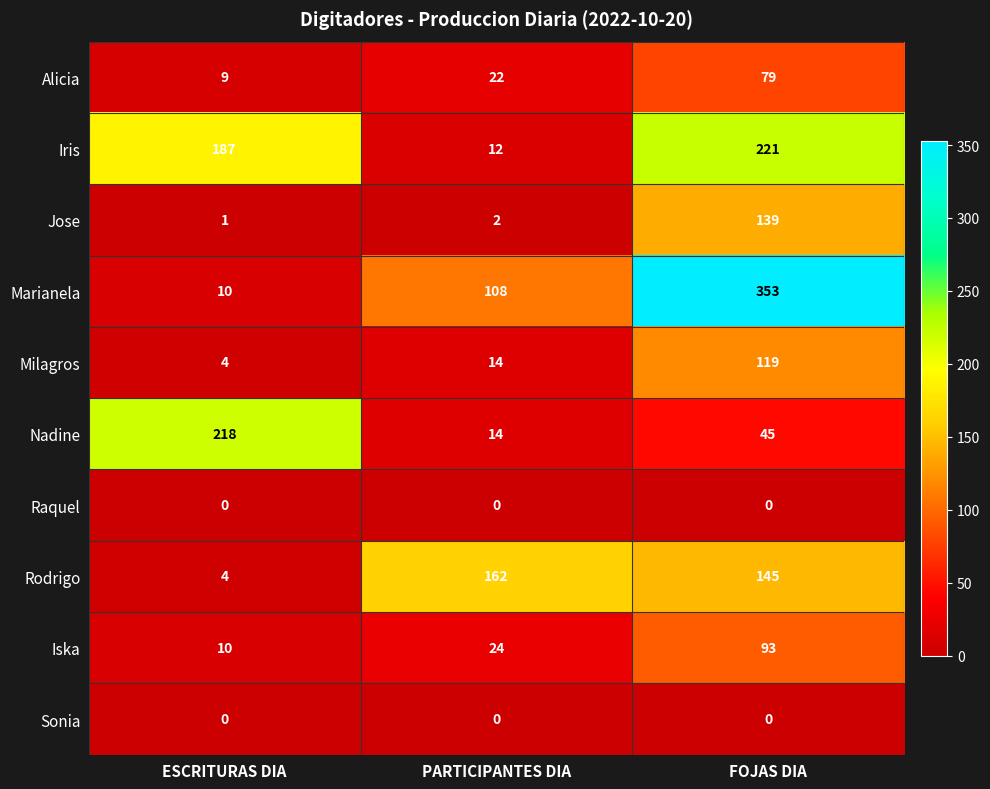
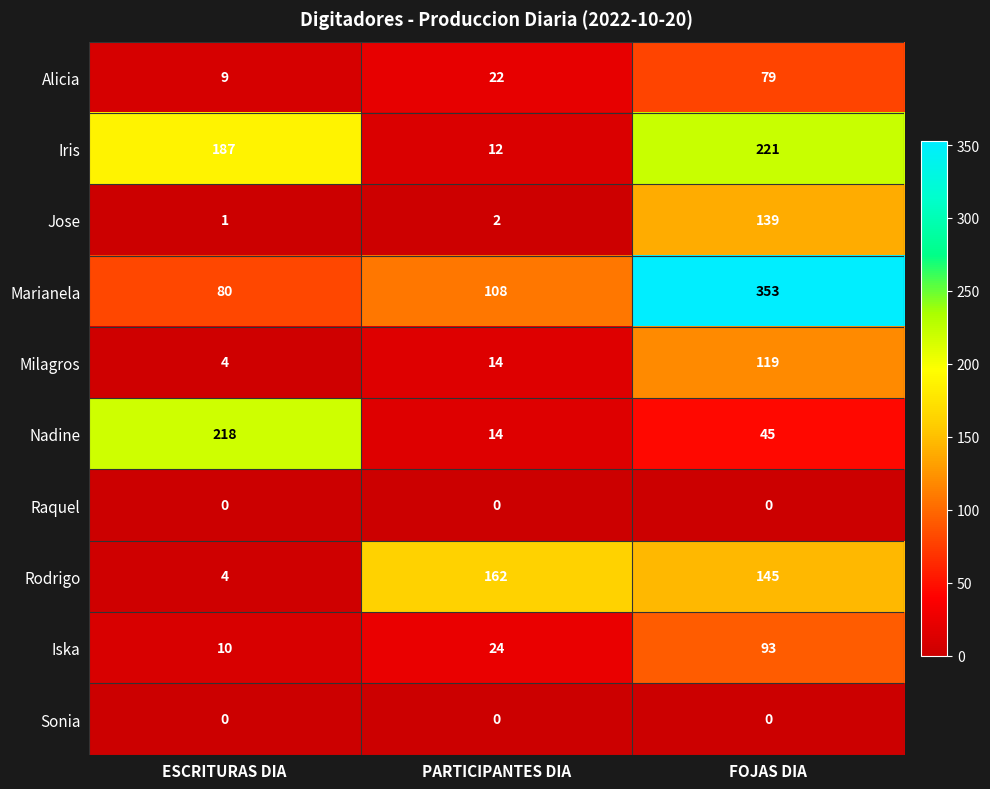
  {
    "Alicia": {
      "ESCRITURAS DIA": 9,
      "PARTICIPANTES DIA": 22,
      "FOJAS DIA": 79
    },
    "Iris": {
      "ESCRITURAS DIA": 187,
      "PARTICIPANTES DIA": 12,
      "FOJAS DIA": 221
    },
    "Jose": {
      "ESCRITURAS DIA": 1,
      "PARTICIPANTES DIA": 2,
      "FOJAS DIA": 139
    },
    "Marianela": {
-     "ESCRITURAS DIA": 10,
+     "ESCRITURAS DIA": 80,
      "PARTICIPANTES DIA": 108,
      "FOJAS DIA": 353
    },
    "Milagros": {
      "ESCRITURAS DIA": 4,
      "PARTICIPANTES DIA": 14,
      "FOJAS DIA": 119
    },
    "Nadine": {
      "ESCRITURAS DIA": 218,
      "PARTICIPANTES DIA": 14,
      "FOJAS DIA": 45
    },
    "Raquel": {
      "ESCRITURAS DIA": 0,
      "PARTICIPANTES DIA": 0,
      "FOJAS DIA": 0
    },
    "Rodrigo": {
      "ESCRITURAS DIA": 4,
      "PARTICIPANTES DIA": 162,
      "FOJAS DIA": 145
    },
    "Iska": {
      "ESCRITURAS DIA": 10,
      "PARTICIPANTES DIA": 24,
      "FOJAS DIA": 93
    },
    "Sonia": {
      "ESCRITURAS DIA": 0,
      "PARTICIPANTES DIA": 0,
      "FOJAS DIA": 0
    }
  }
